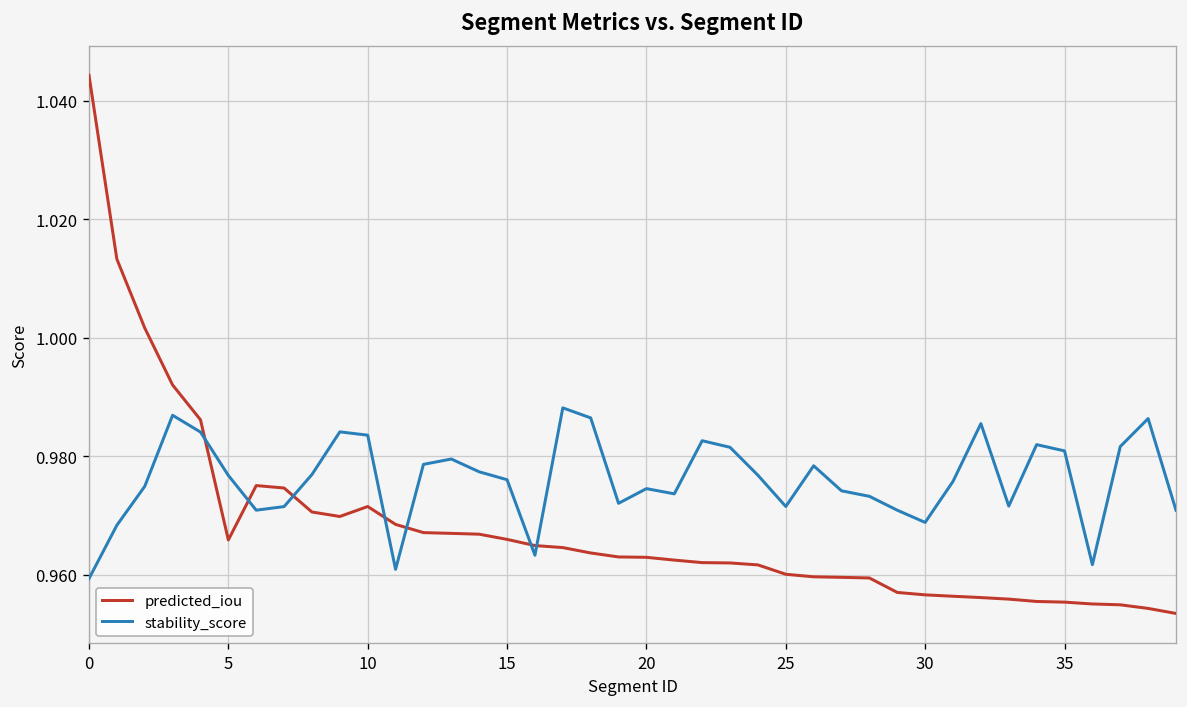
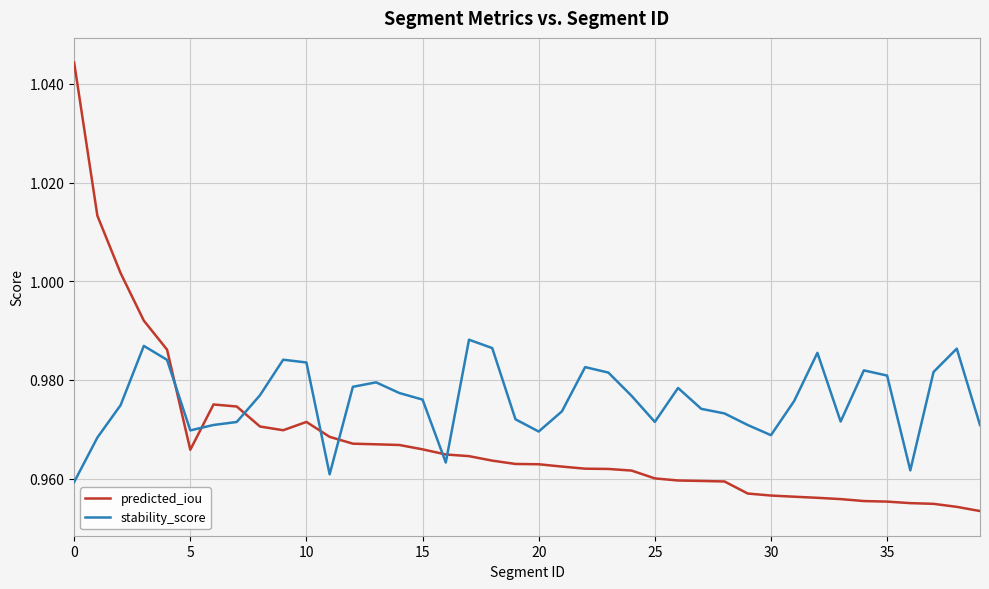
  {
    "predicted_iou": {
      "0": 1.044,
      "5": 0.966,
      "10": 0.972,
      "15": 0.966,
      "20": 0.963,
      "25": 0.960,
      "30": 0.957,
      "35": 0.955
    },
    "stability_score": {
      "0": 0.959,
-     "5": 0.977,
+     "5": 0.970,
      "10": 0.984,
      "15": 0.976,
-     "20": 0.975,
+     "20": 0.970,
      "25": 0.972,
      "30": 0.969,
      "35": 0.981
    }
  }
